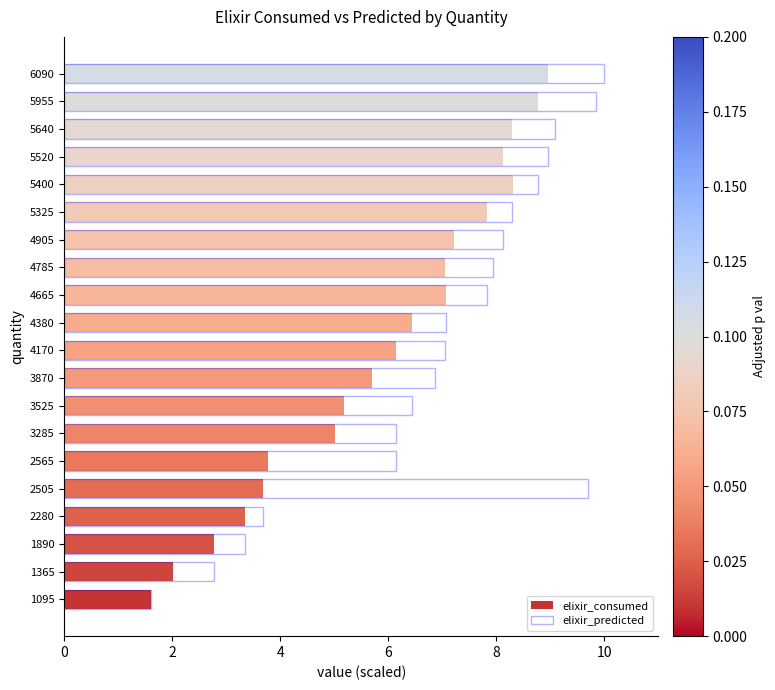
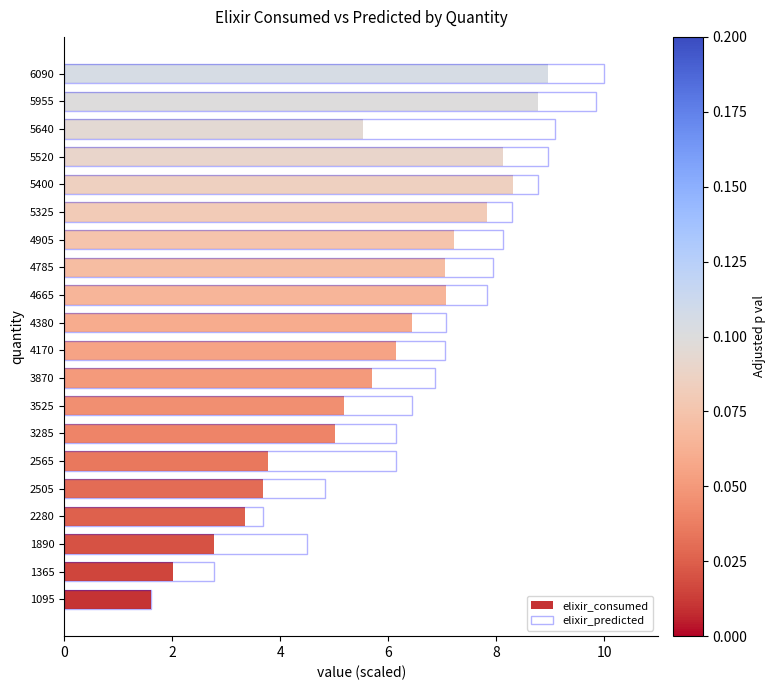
  {
    "elixir_consumed": {
-     "5640": 8.3,
+     "5640": 5.5,
      "1095": 1.6
    },
    "elixir_predicted": {
      "6090": 10.0,
      "5955": 9.8,
      "5640": 9.1,
      "5520": 9.0,
      "5400": 8.8,
      "5325": 8.3,
      "4905": 8.1,
      "4785": 7.9,
      "4665": 7.8,
      "4380": 7.1,
      "4170": 7.0,
      "3870": 6.9,
      "3525": 6.4,
      "3285": 6.1,
      "2565": 6.1,
-     "2505": 9.7,
+     "2505": 4.8,
      "2280": 3.7,
-     "1890": 3.4,
+     "1890": 4.5,
      "1365": 2.8,
      "1095": 1.6
    }
  }
